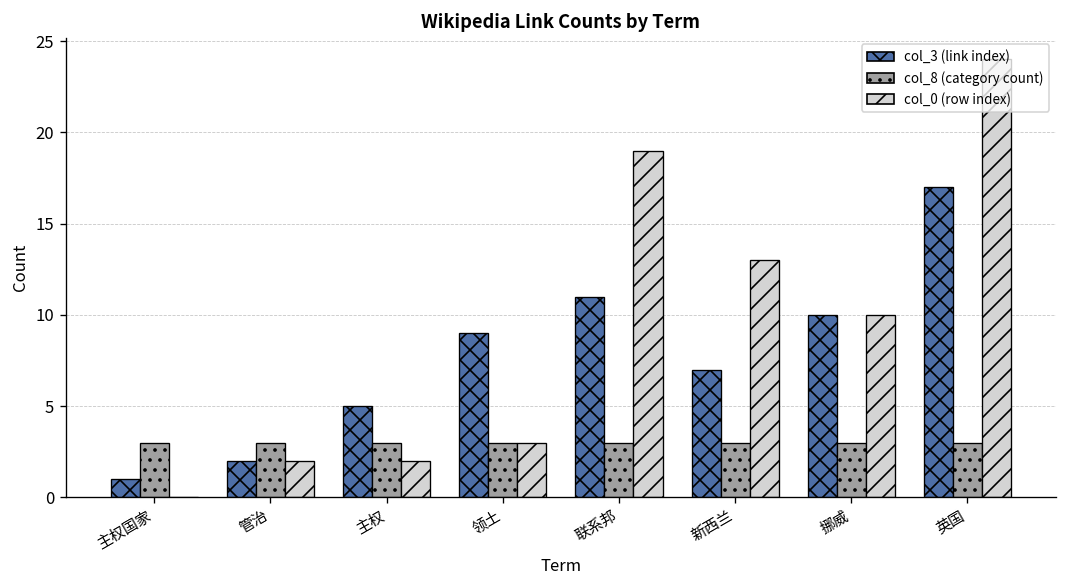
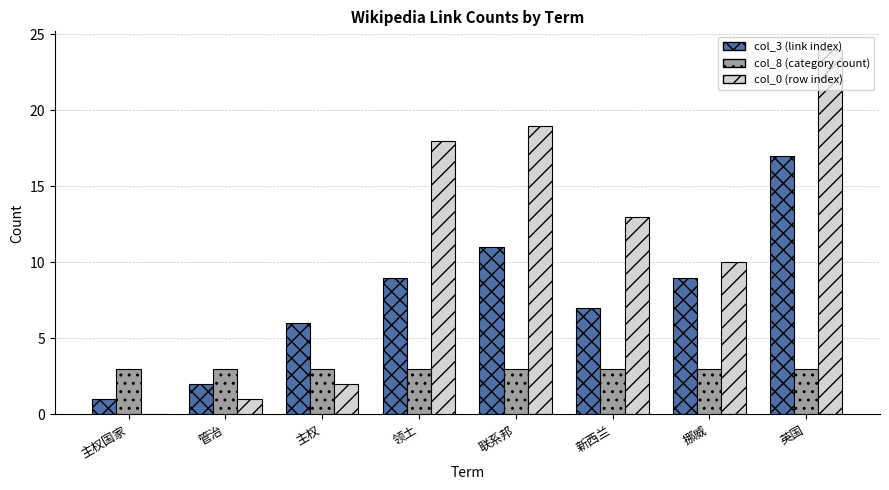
  {
    "col_3 (link index)": {
      "主权国家": 1,
      "管治": 2,
-     "主权": 5,
+     "主权": 6,
      "领土": 9,
      "联系邦": 11,
      "新西兰": 7,
-     "挪威": 10,
+     "挪威": 9,
      "英国": 17
    },
    "col_8 (category count)": {
      "主权国家": 3,
      "管治": 3,
      "主权": 3,
      "领土": 3,
      "联系邦": 3,
      "新西兰": 3,
      "挪威": 3,
      "英国": 3
    },
    "col_0 (row index)": {
      "主权国家": 0,
-     "管治": 2,
+     "管治": 1,
      "主权": 2,
-     "领土": 3,
+     "领土": 18,
      "联系邦": 19,
      "新西兰": 13,
      "挪威": 10
    }
  }
